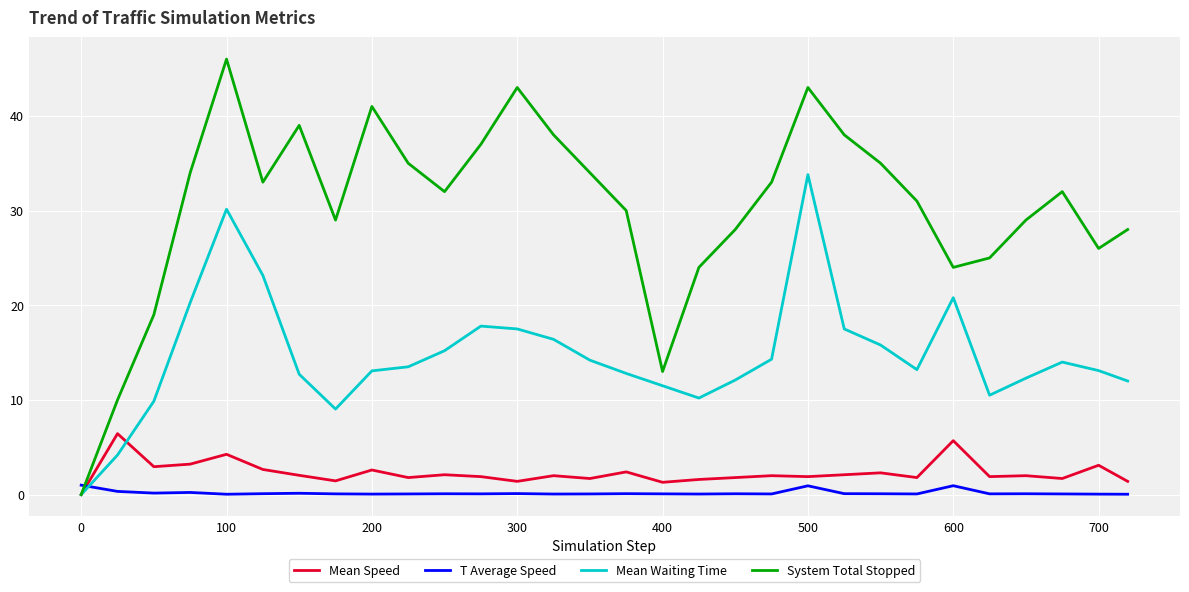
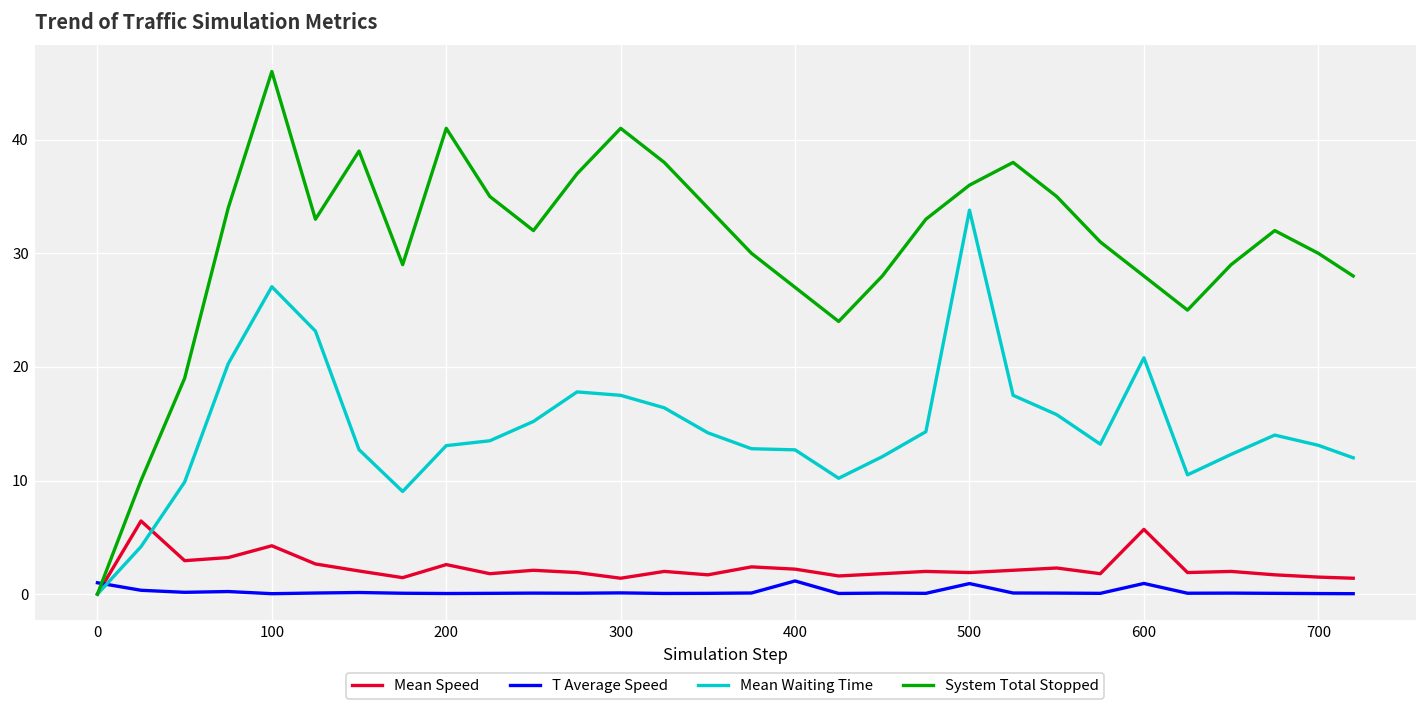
  {
    "Mean Speed": {
      "100": 4,
      "200": 3,
      "300": 1,
-     "400": 1,
+     "400": 2,
      "500": 2,
      "600": 6,
-     "700": 3
+     "700": 2
    },
    "T Average Speed": {
      "0": 1,
      "100": 0,
      "200": 0,
      "300": 0,
-     "400": 0,
+     "400": 1,
      "500": 1,
      "600": 1,
      "700": 0
    },
    "Mean Waiting Time": {
-     "100": 30,
+     "100": 27,
      "200": 13,
      "300": 18,
-     "400": 12,
+     "400": 13,
      "500": 34,
      "600": 21,
      "700": 13
    },
    "System Total Stopped": {
      "100": 46,
      "200": 41,
-     "300": 43,
-     "400": 13,
-     "500": 43,
-     "600": 24,
-     "700": 26
+     "300": 41,
+     "400": 27,
+     "500": 36,
+     "600": 28,
+     "700": 30
    }
  }
